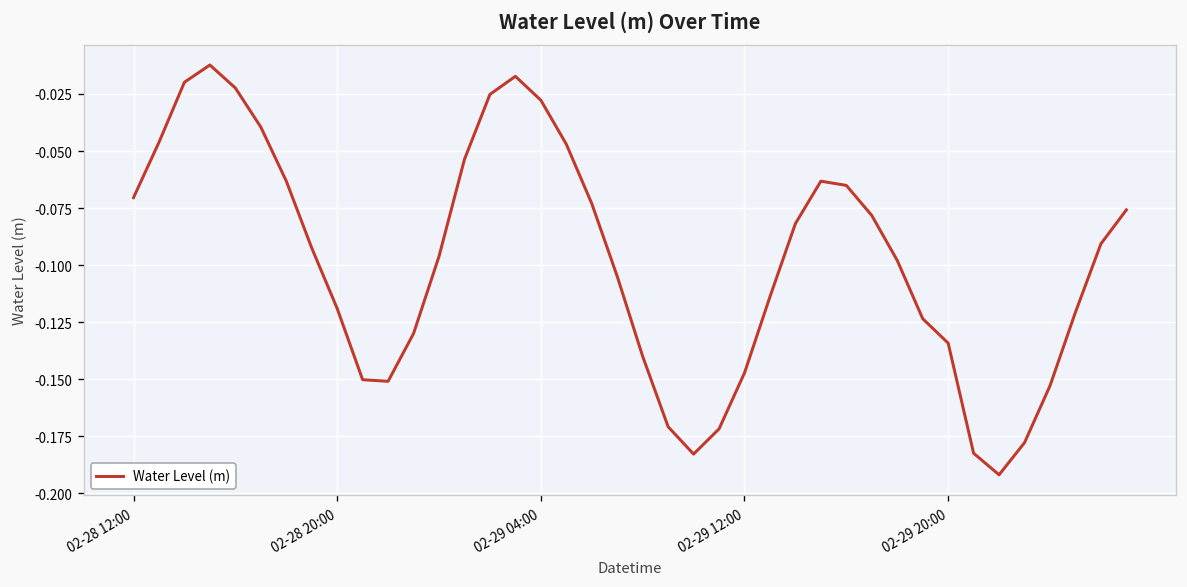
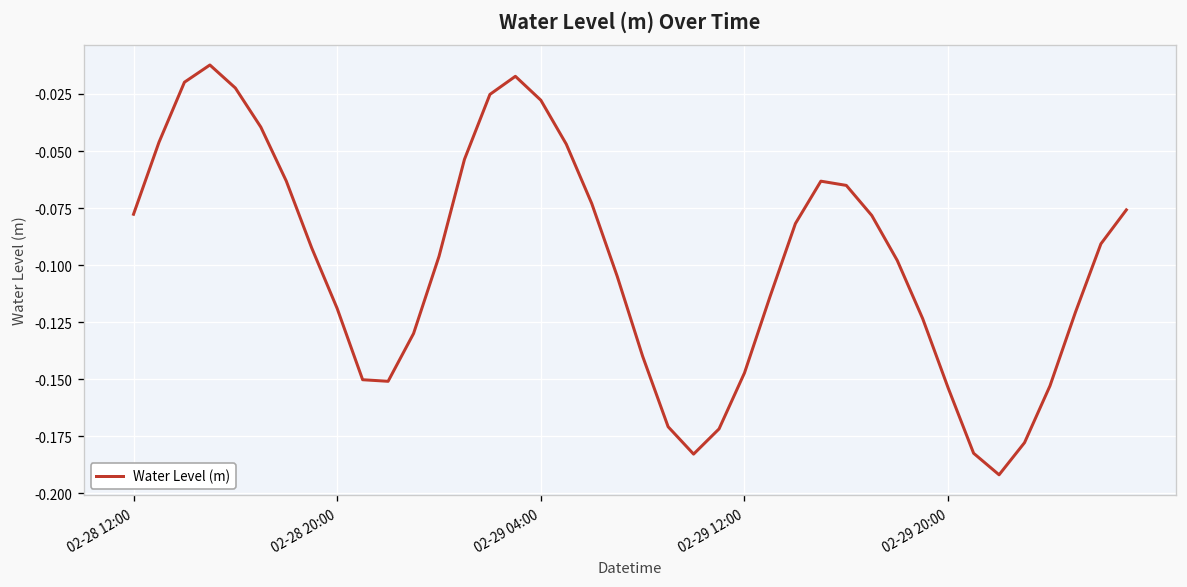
  {
-   "02-28 12:00": -0.070,
+   "02-28 12:00": -0.078,
    "02-28 20:00": -0.119,
    "02-29 04:00": -0.028,
    "02-29 12:00": -0.147,
-   "02-29 20:00": -0.134
+   "02-29 20:00": -0.154
  }
